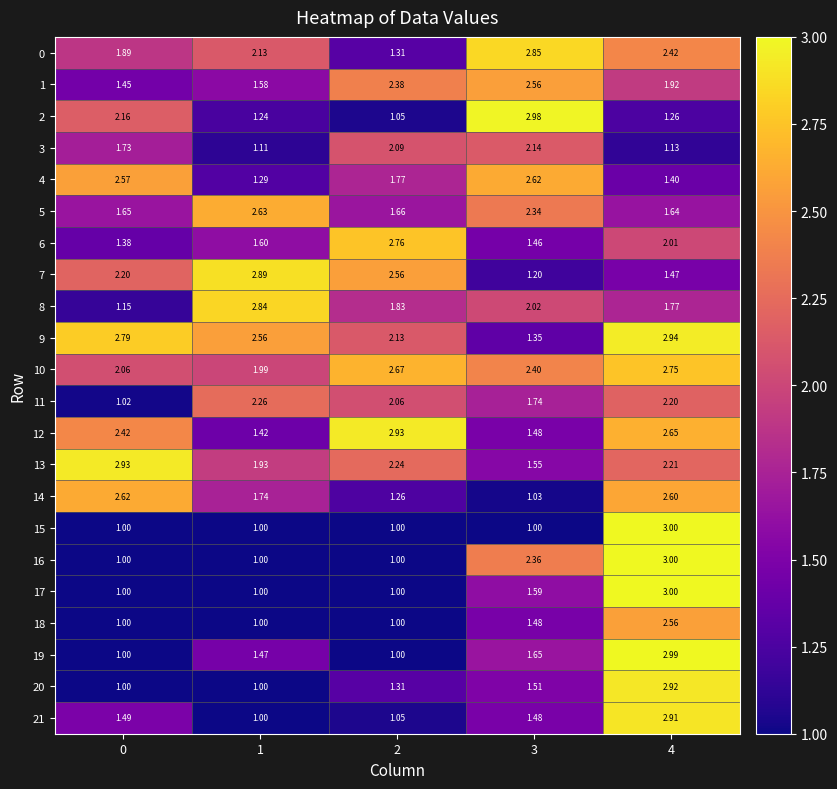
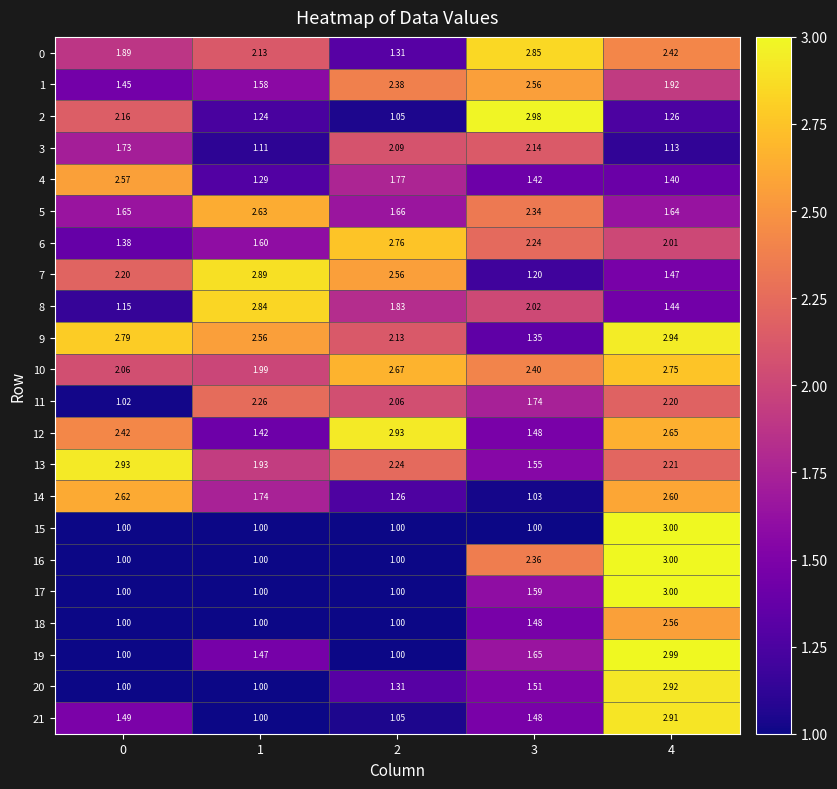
  {
    "0": {
      "0": 1.89,
      "1": 2.13,
      "2": 1.31,
      "3": 2.85,
      "4": 2.42
    },
    "1": {
      "0": 1.45,
      "1": 1.58,
      "2": 2.38,
      "3": 2.56,
      "4": 1.92
    },
    "2": {
      "0": 2.16,
      "1": 1.24,
      "2": 1.05,
      "3": 2.98,
      "4": 1.26
    },
    "3": {
      "0": 1.73,
      "1": 1.11,
      "2": 2.09,
      "3": 2.14,
      "4": 1.13
    },
    "4": {
      "0": 2.57,
      "1": 1.29,
      "2": 1.77,
-     "3": 2.62,
+     "3": 1.42,
      "4": 1.40
    },
    "5": {
      "0": 1.65,
      "1": 2.63,
      "2": 1.66,
      "3": 2.34,
      "4": 1.64
    },
    "6": {
      "0": 1.38,
      "1": 1.60,
      "2": 2.76,
-     "3": 1.46,
+     "3": 2.24,
      "4": 2.01
    },
    "7": {
      "0": 2.20,
      "1": 2.89,
      "2": 2.56,
      "3": 1.20,
      "4": 1.47
    },
    "8": {
      "0": 1.15,
      "1": 2.84,
      "2": 1.83,
      "3": 2.02,
-     "4": 1.77
+     "4": 1.44
    },
    "9": {
      "0": 2.79,
      "1": 2.56,
      "2": 2.13,
      "3": 1.35,
      "4": 2.94
    },
    "10": {
      "0": 2.06,
      "1": 1.99,
      "2": 2.67,
      "3": 2.40,
      "4": 2.75
    },
    "11": {
      "0": 1.02,
      "1": 2.26,
      "2": 2.06,
      "3": 1.74,
      "4": 2.20
    },
    "12": {
      "0": 2.42,
      "1": 1.42,
      "2": 2.93,
      "3": 1.48,
      "4": 2.65
    },
    "13": {
      "0": 2.93,
      "1": 1.93,
      "2": 2.24,
      "3": 1.55,
      "4": 2.21
    },
    "14": {
      "0": 2.62,
      "1": 1.74,
      "2": 1.26,
      "3": 1.03,
      "4": 2.60
    },
    "15": {
      "0": 1.00,
      "1": 1.00,
      "2": 1.00,
      "3": 1.00,
      "4": 3.00
    },
    "16": {
      "0": 1.00,
      "1": 1.00,
      "2": 1.00,
      "3": 2.36,
      "4": 3.00
    },
    "17": {
      "0": 1.00,
      "1": 1.00,
      "2": 1.00,
      "3": 1.59,
      "4": 3.00
    },
    "18": {
      "0": 1.00,
      "1": 1.00,
      "2": 1.00,
      "3": 1.48,
      "4": 2.56
    },
    "19": {
      "0": 1.00,
      "1": 1.47,
      "2": 1.00,
      "3": 1.65,
      "4": 2.99
    },
    "20": {
      "0": 1.00,
      "1": 1.00,
      "2": 1.31,
      "3": 1.51,
      "4": 2.92
    },
    "21": {
      "0": 1.49,
      "1": 1.00,
      "2": 1.05,
      "3": 1.48,
      "4": 2.91
    }
  }
